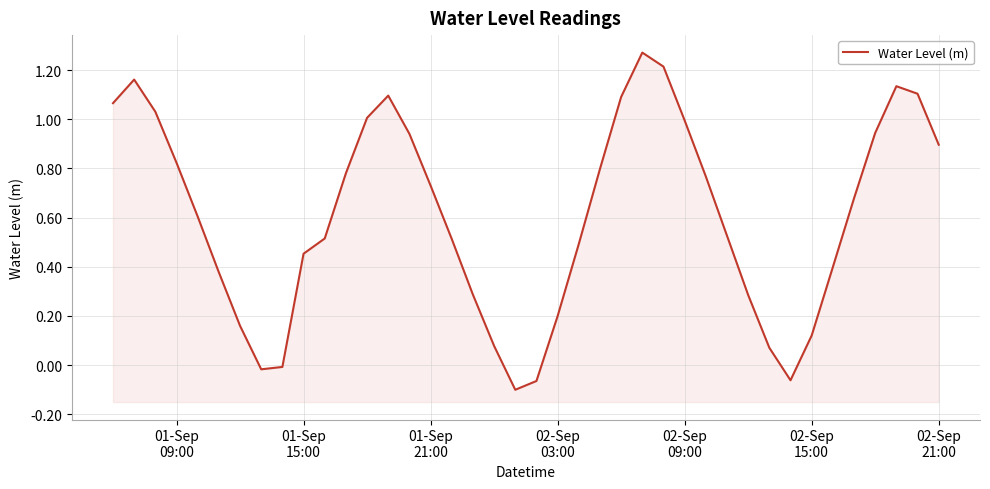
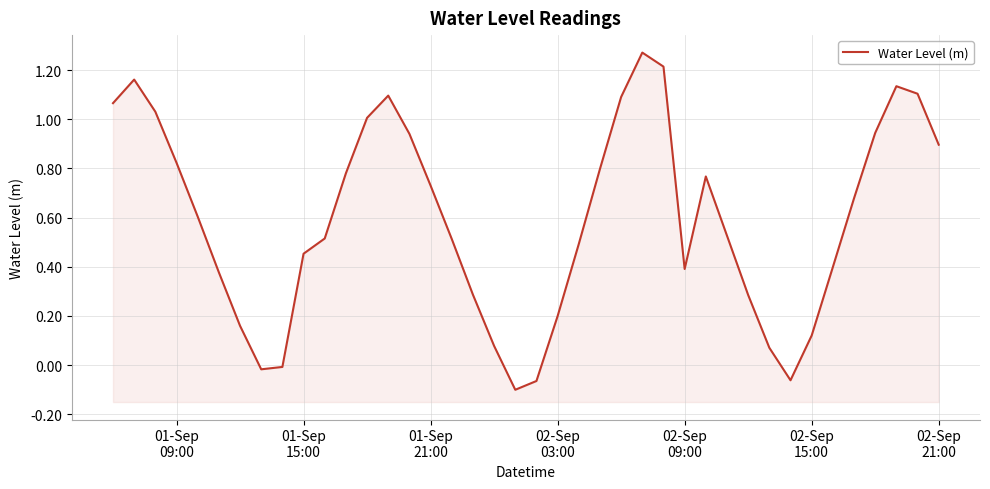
  {
    "01-Sep 09:00": 0.82,
    "01-Sep 15:00": 0.45,
    "01-Sep 21:00": 0.73,
    "02-Sep 03:00": 0.20,
-   "02-Sep 09:00": 0.99,
+   "02-Sep 09:00": 0.39,
    "02-Sep 15:00": 0.12,
    "02-Sep 21:00": 0.90
  }
